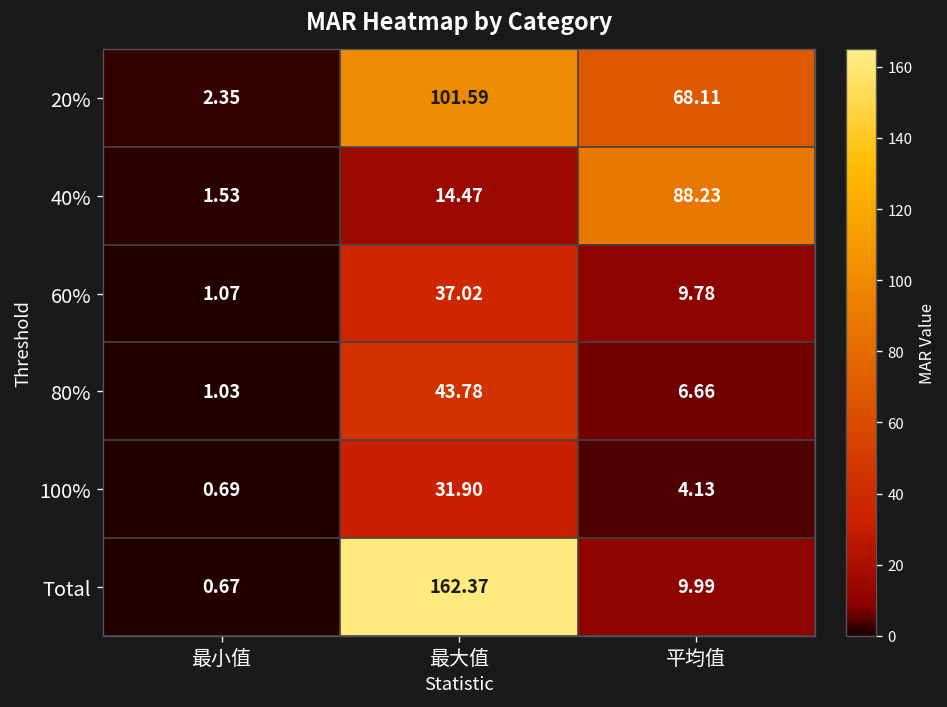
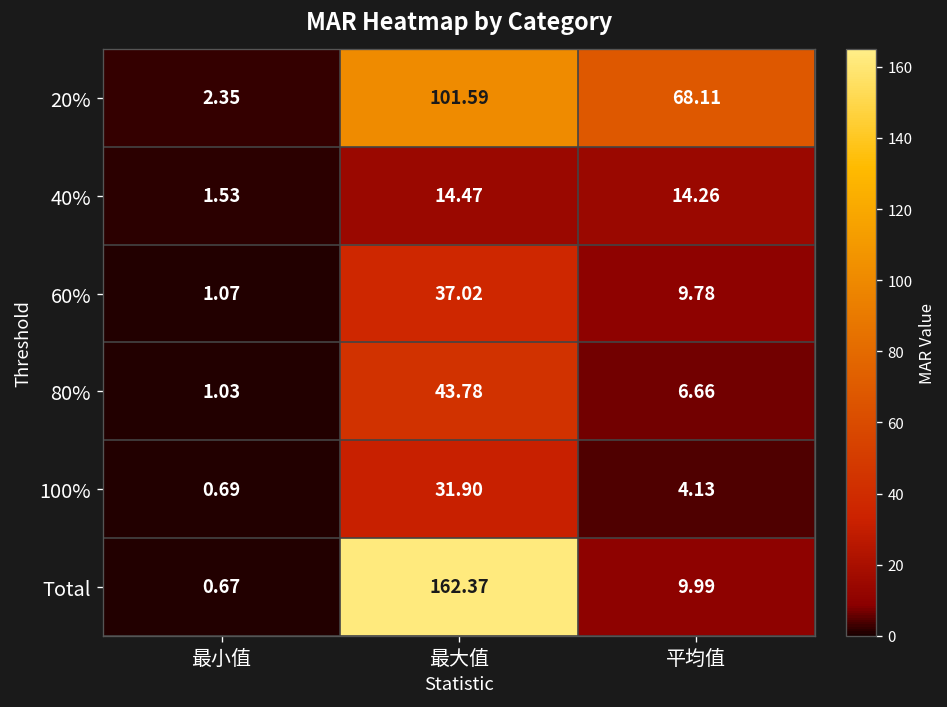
  {
    "20%": {
      "最小值": 2.35,
      "最大值": 101.59,
      "平均值": 68.11
    },
    "40%": {
      "最小值": 1.53,
      "最大值": 14.47,
-     "平均值": 88.23
+     "平均值": 14.26
    },
    "60%": {
      "最小值": 1.07,
      "最大值": 37.02,
      "平均值": 9.78
    },
    "80%": {
      "最小值": 1.03,
      "最大值": 43.78,
      "平均值": 6.66
    },
    "100%": {
      "最小值": 0.69,
      "最大值": 31.90,
      "平均值": 4.13
    },
    "Total": {
      "最小值": 0.67,
      "最大值": 162.37,
      "平均值": 9.99
    }
  }
